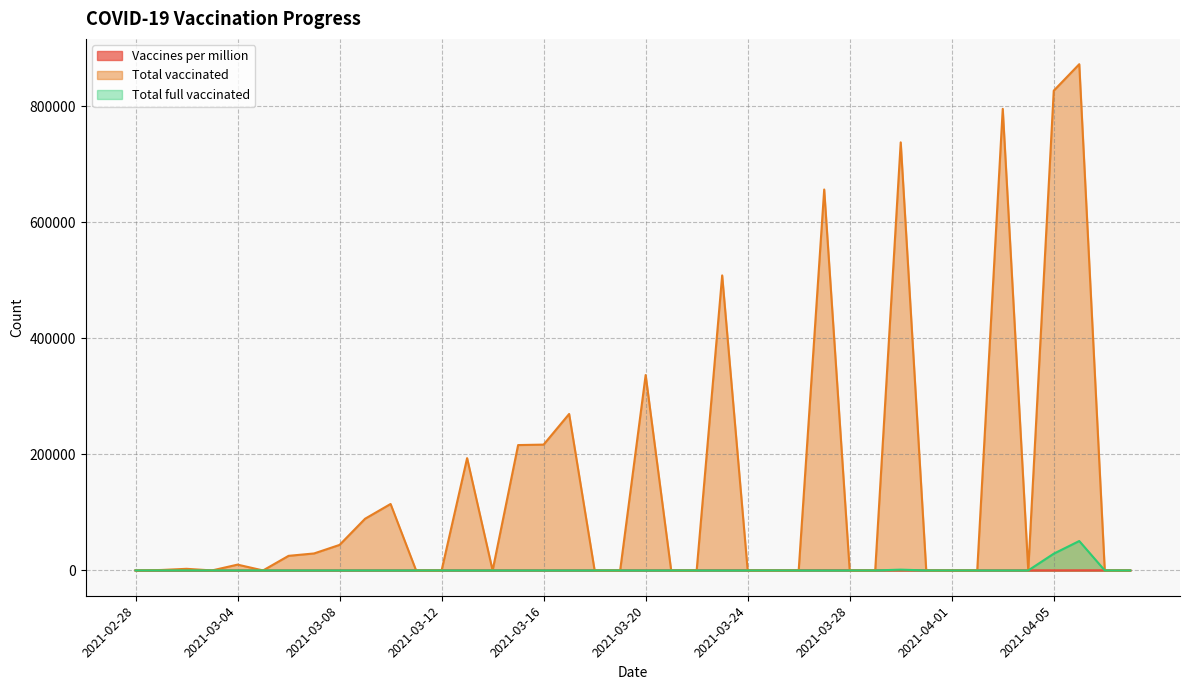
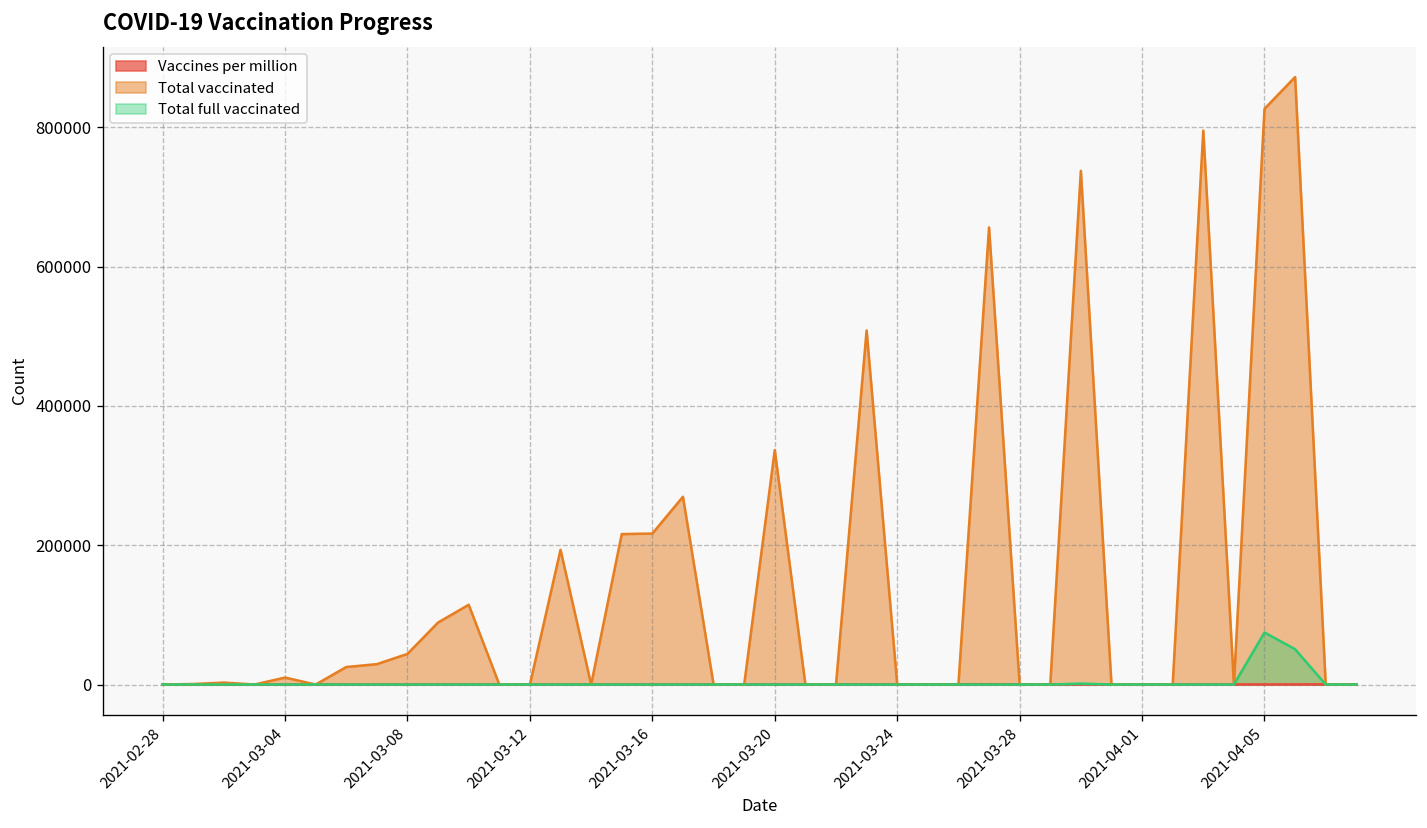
  {
    "Total full vaccinated": {
-     "2021-04-05": 30000
+     "2021-04-05": 70000
    }
  }
